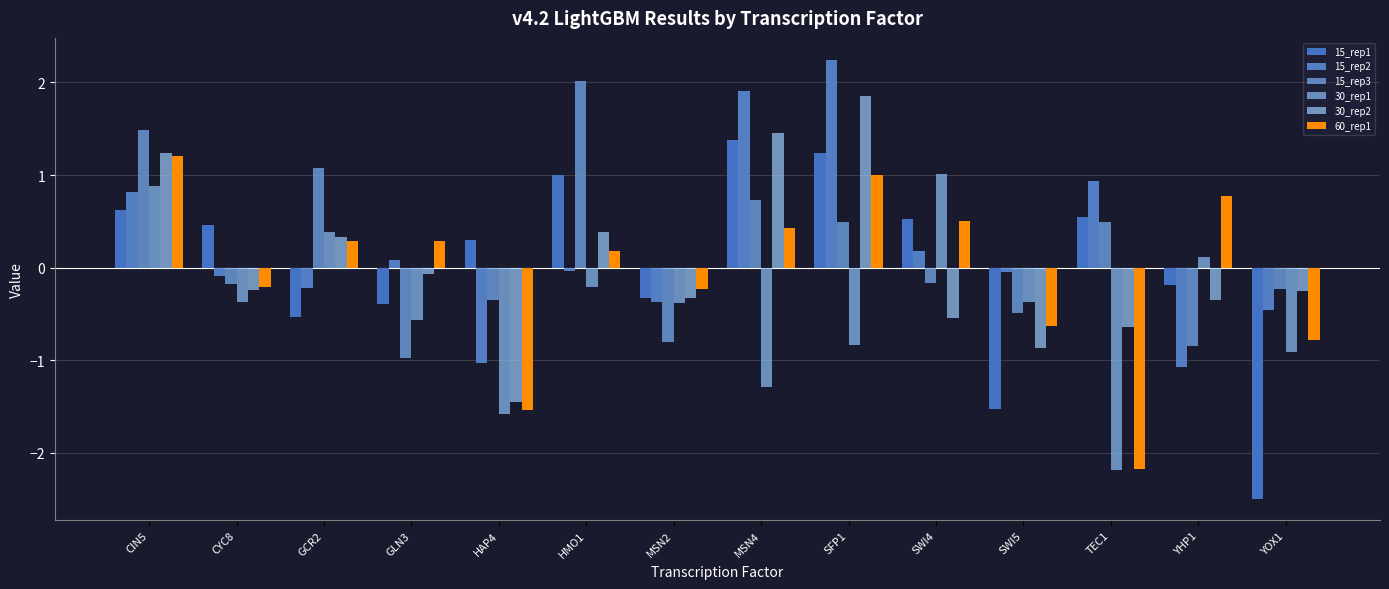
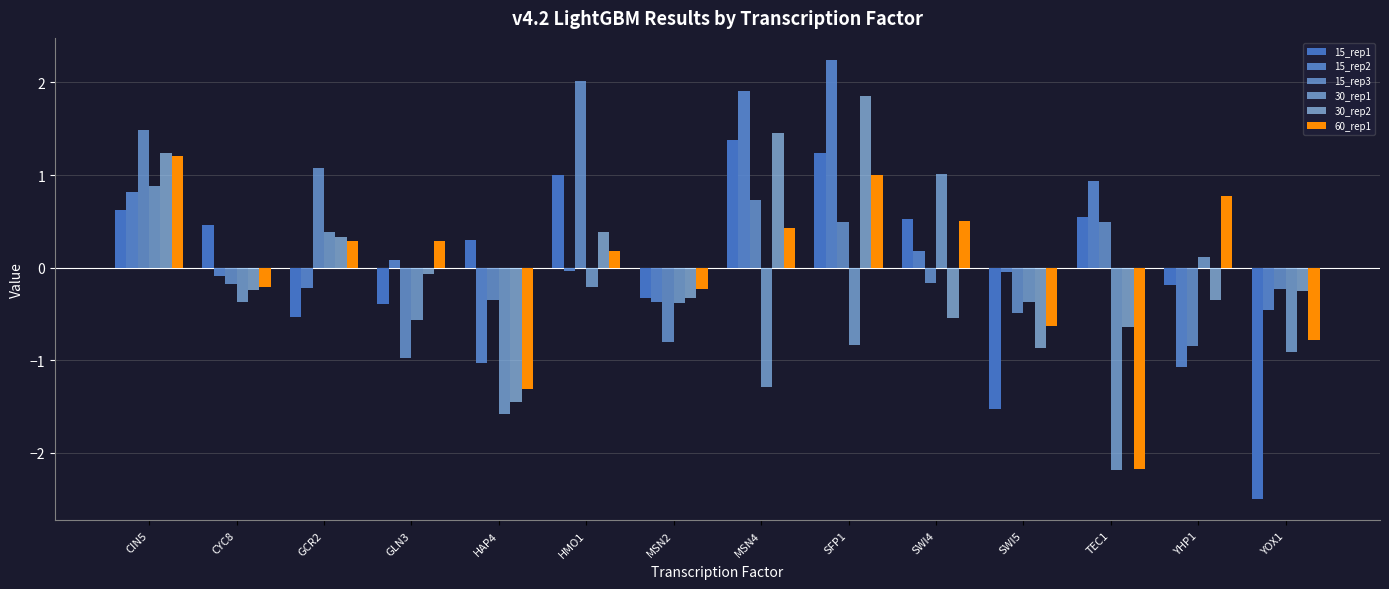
  {
    "60_rep1": {
      "CIN5": 1.2,
      "CYC8": -0.2,
      "GCR2": 0.3,
      "GLN3": 0.3,
-     "HAP4": -1.5,
+     "HAP4": -1.3,
      "HMO1": 0.2,
      "MSN2": -0.2,
      "MSN4": 0.4,
      "SFP1": 1.0,
      "SWI4": 0.5,
      "SWI5": -0.6,
      "TEC1": -2.2,
      "YHP1": 0.8,
      "YOX1": -0.8
    }
  }
